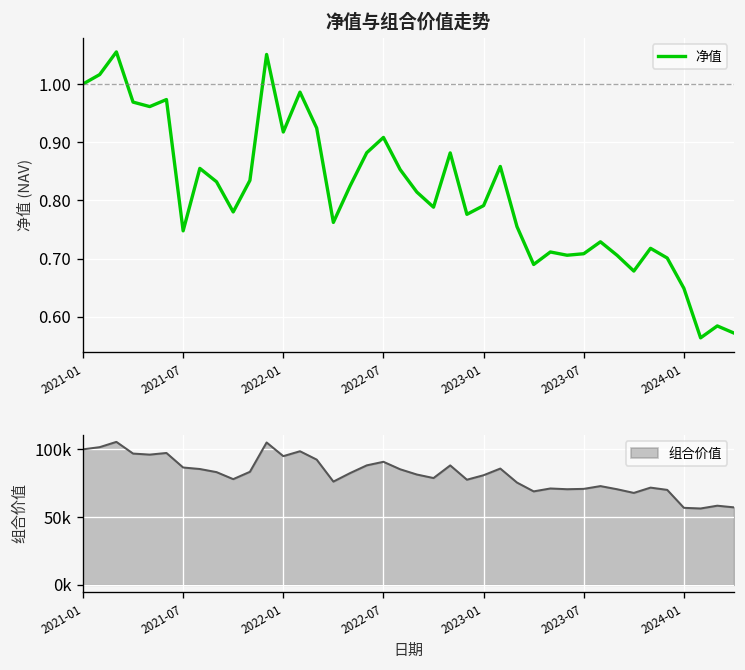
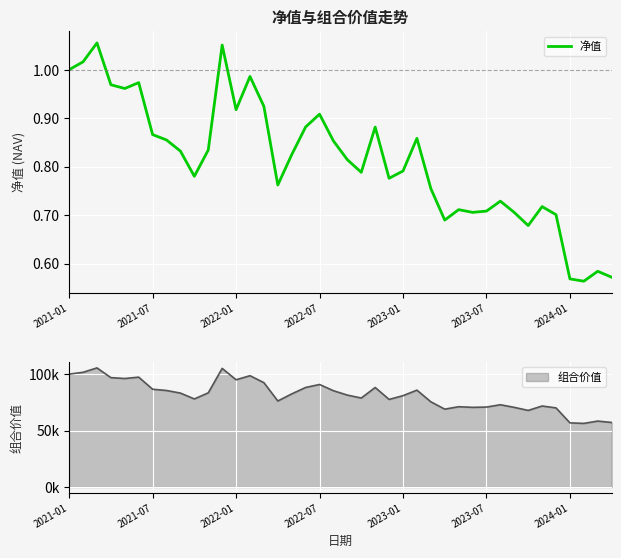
  {
    "净值与组合价值走势": {
      "2021-01": 1.00,
-     "2021-07": 0.75,
+     "2021-07": 0.87,
      "2022-01": 0.92,
      "2022-07": 0.91,
      "2023-01": 0.79,
      "2023-07": 0.71,
-     "2024-01": 0.65
+     "2024-01": 0.57
    }
  }
